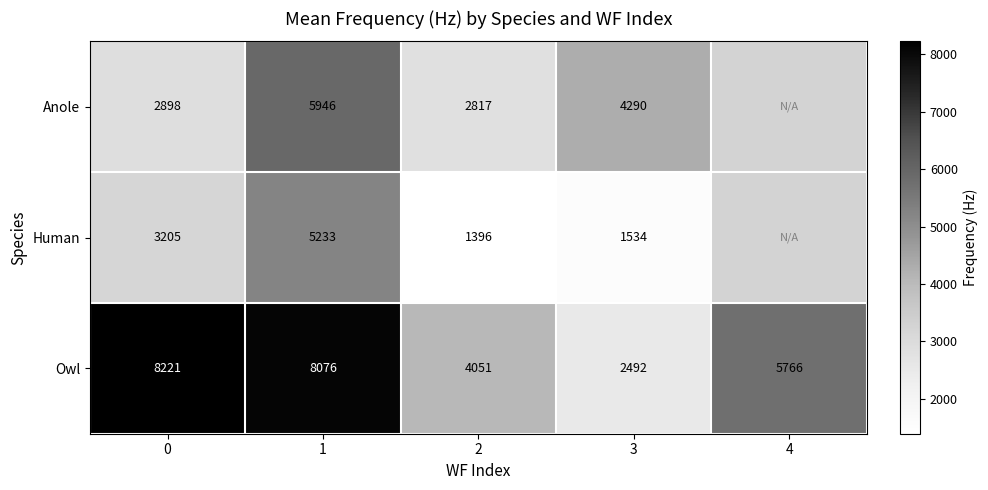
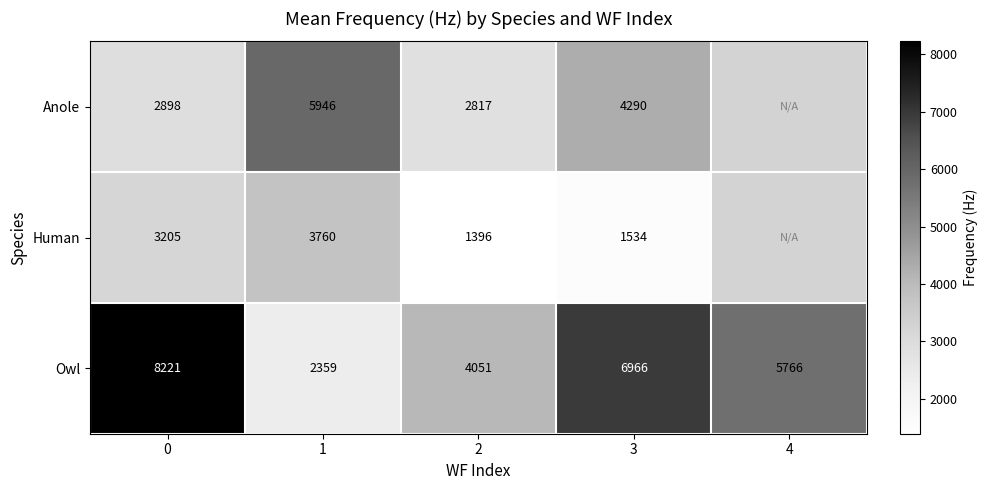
  {
    "Anole": {
      "0": 2898,
      "1": 5946,
      "2": 2817,
      "3": 4290
    },
    "Human": {
      "0": 3205,
-     "1": 5233,
+     "1": 3760,
      "2": 1396,
      "3": 1534
    },
    "Owl": {
      "0": 8221,
-     "1": 8076,
+     "1": 2359,
      "2": 4051,
-     "3": 2492,
+     "3": 6966,
      "4": 5766
    }
  }
